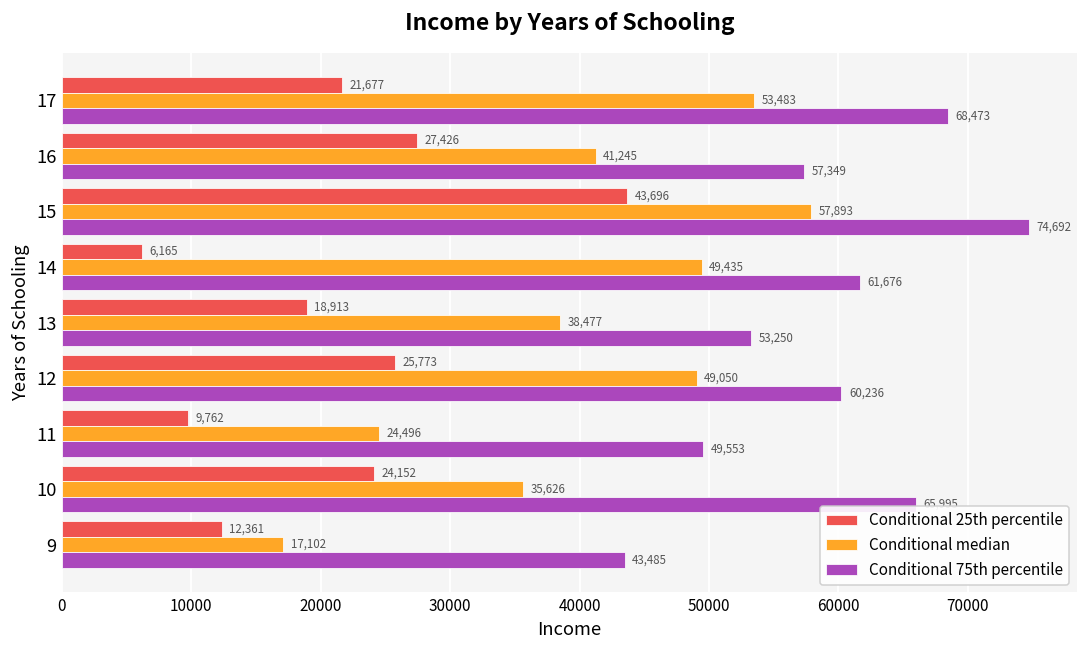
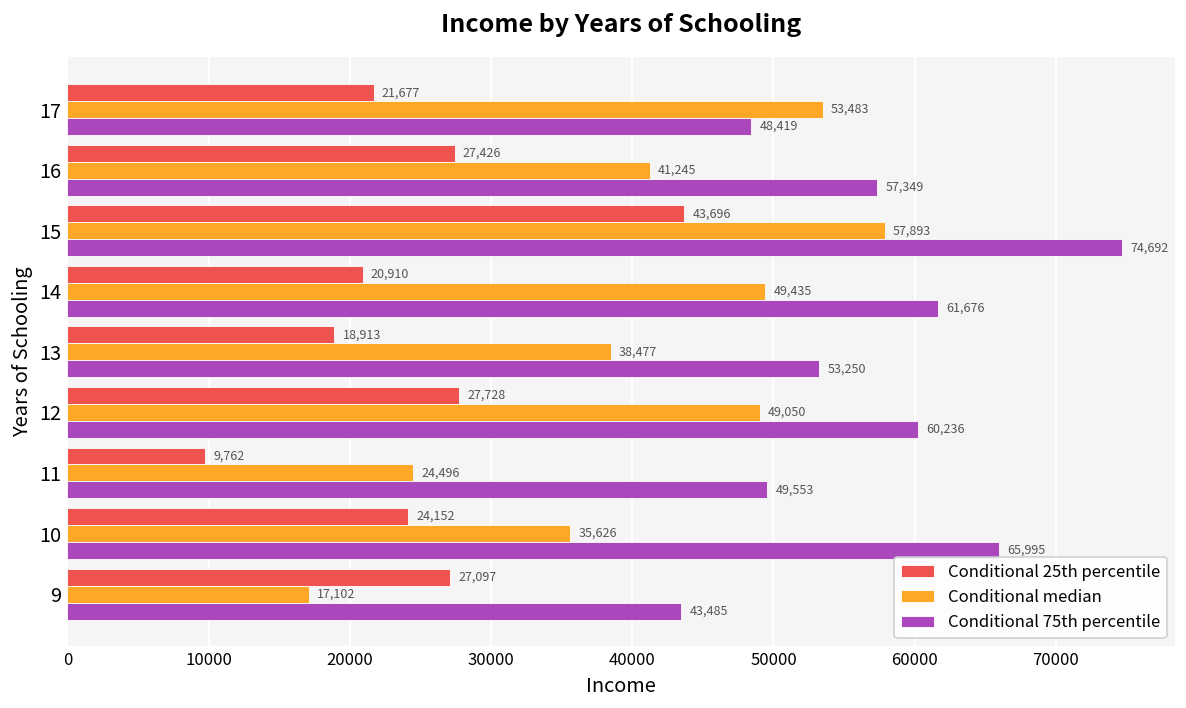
  {
    "Conditional 25th percentile": {
      "17": "21,677",
      "16": "27,426",
      "15": "43,696",
-     "14": "6,165",
+     "14": "20,910",
      "13": "18,913",
-     "12": "25,773",
+     "12": "27,728",
      "11": "9,762",
      "10": "24,152",
-     "9": "12,361"
+     "9": "27,097"
    },
    "Conditional median": {
      "17": "53,483",
      "16": "41,245",
      "15": "57,893",
      "14": "49,435",
      "13": "38,477",
      "12": "49,050",
      "11": "24,496",
      "10": "35,626",
      "9": "17,102"
    },
    "Conditional 75th percentile": {
-     "17": "68,473",
+     "17": "48,419",
      "16": "57,349",
      "15": "74,692",
      "14": "61,676",
      "13": "53,250",
      "12": "60,236",
      "11": "49,553",
      "10": "65,995",
      "9": "43,485"
    }
  }
